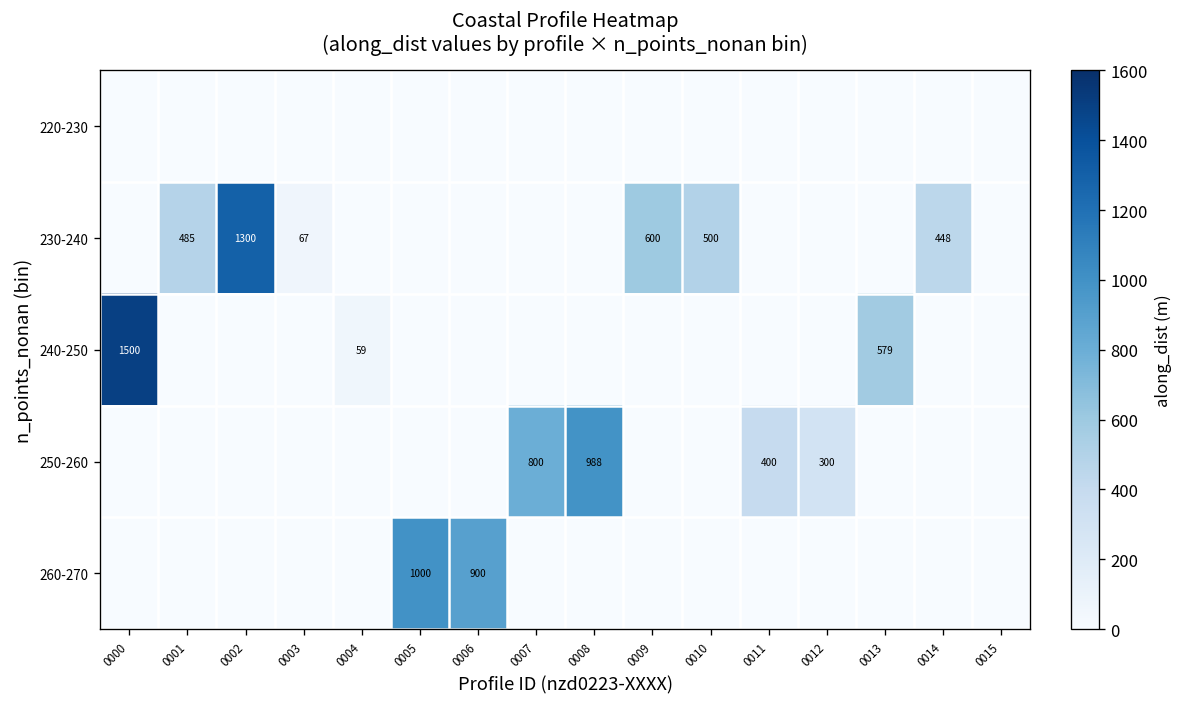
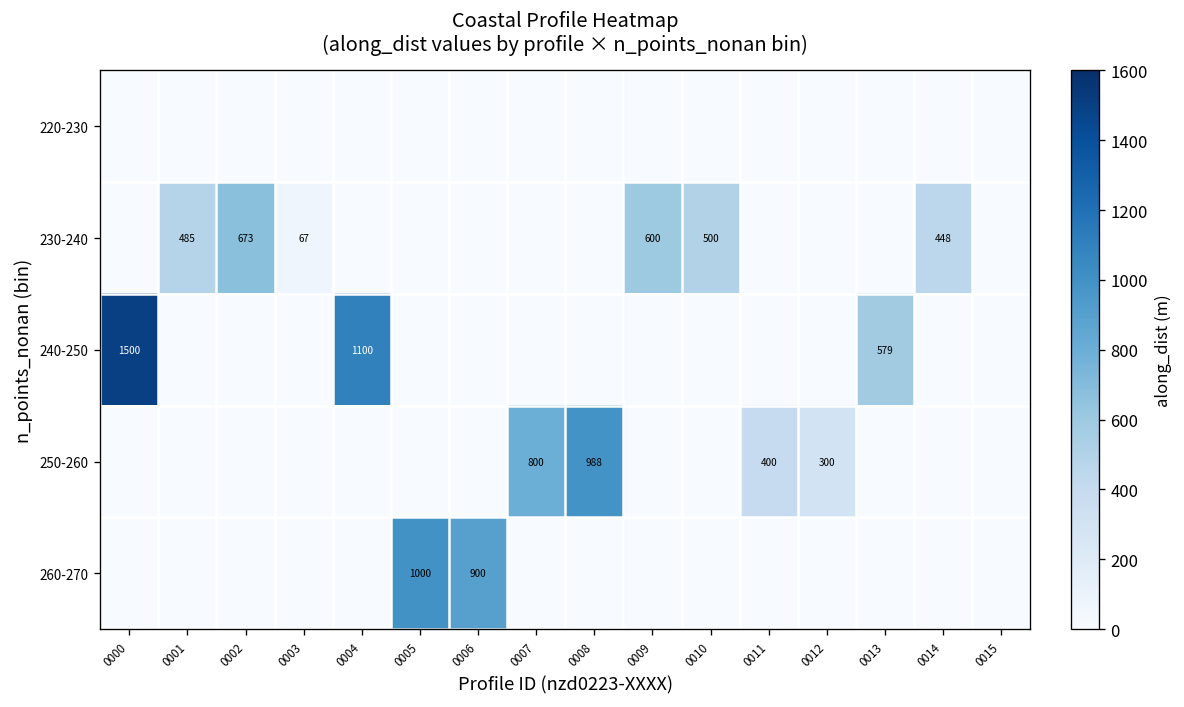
  {
    "230-240": {
      "0001": 485,
-     "0002": 1300,
+     "0002": 673,
      "0003": 67,
      "0009": 600,
      "0010": 500,
      "0014": 448
    },
    "240-250": {
      "0000": 1500,
-     "0004": 59,
+     "0004": 1100,
      "0013": 579
    },
    "250-260": {
      "0007": 800,
      "0008": 988,
      "0011": 400,
      "0012": 300
    },
    "260-270": {
      "0005": 1000,
      "0006": 900
    }
  }
